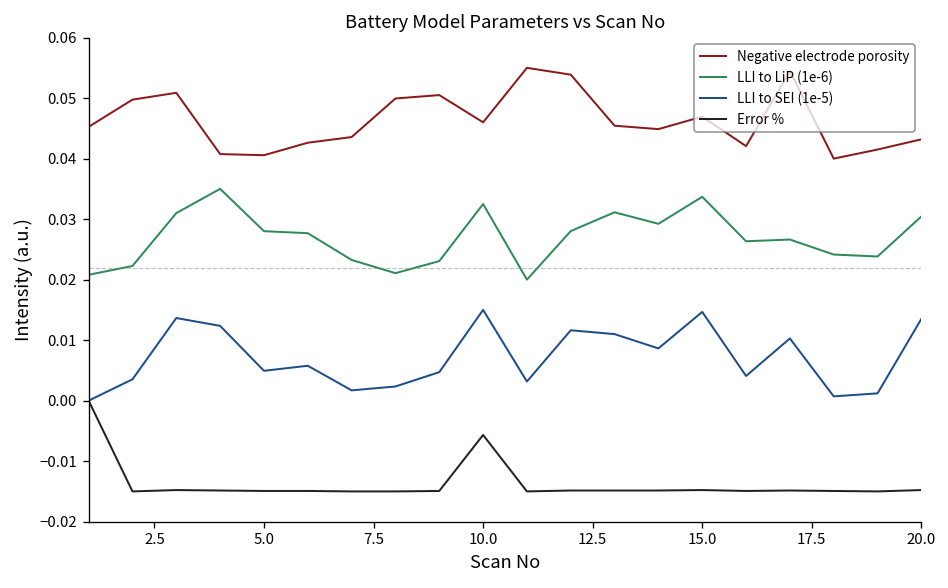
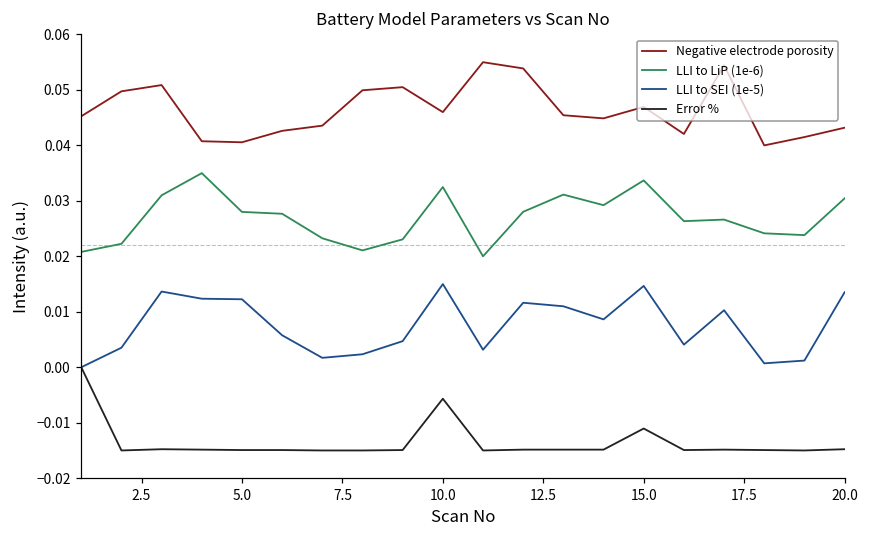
  {
    "Negative electrode porosity": {
      "5.0": 0.041,
      "10.0": 0.046,
      "20.0": 0.043
    },
    "LLI to LiP (1e-6)": {
      "5.0": 0.028,
      "10.0": 0.032,
      "15.0": 0.034,
      "20.0": 0.030
    },
    "LLI to SEI (1e-5)": {
-     "5.0": 0.005,
+     "5.0": 0.012,
      "10.0": 0.015,
      "15.0": 0.015,
      "20.0": 0.014
    },
    "Error %": {
      "5.0": -0.015,
      "10.0": -0.006,
-     "15.0": -0.015,
+     "15.0": -0.011,
      "20.0": -0.015
    }
  }
